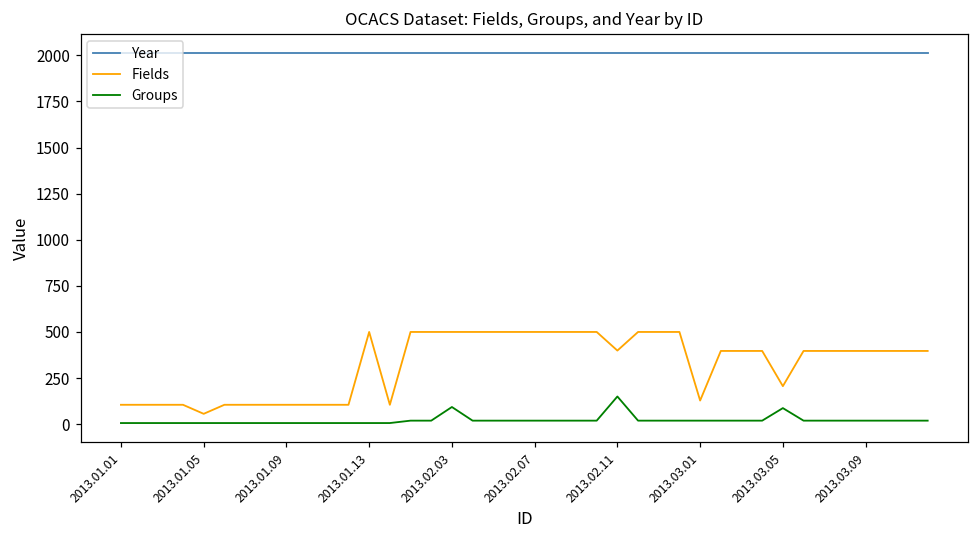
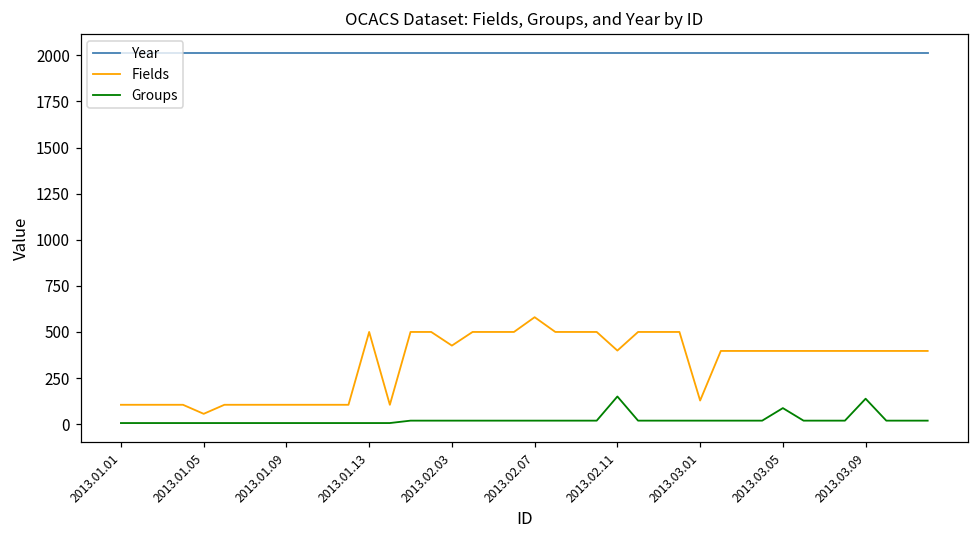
  {
    "Year": {
      "2013.01.05": 2010,
      "2013.01.09": 2010,
      "2013.01.13": 2010,
      "2013.02.03": 2010,
      "2013.02.07": 2010,
      "2013.02.11": 2010,
      "2013.03.01": 2010,
      "2013.03.05": 2010,
      "2013.03.09": 2010
    },
    "Fields": {
      "2013.01.01": 110,
      "2013.01.05": 60,
      "2013.01.09": 110,
      "2013.01.13": 500,
-     "2013.02.03": 500,
-     "2013.02.07": 500,
+     "2013.02.03": 430,
+     "2013.02.07": 580,
      "2013.02.11": 400,
      "2013.03.01": 130,
-     "2013.03.05": 210,
+     "2013.03.05": 400,
      "2013.03.09": 400
    },
    "Groups": {
      "2013.01.01": 10,
      "2013.01.05": 10,
      "2013.01.09": 10,
      "2013.01.13": 10,
-     "2013.02.03": 90,
+     "2013.02.03": 20,
      "2013.02.07": 20,
      "2013.02.11": 150,
      "2013.03.01": 20,
      "2013.03.05": 90,
-     "2013.03.09": 20
+     "2013.03.09": 140
    }
  }
